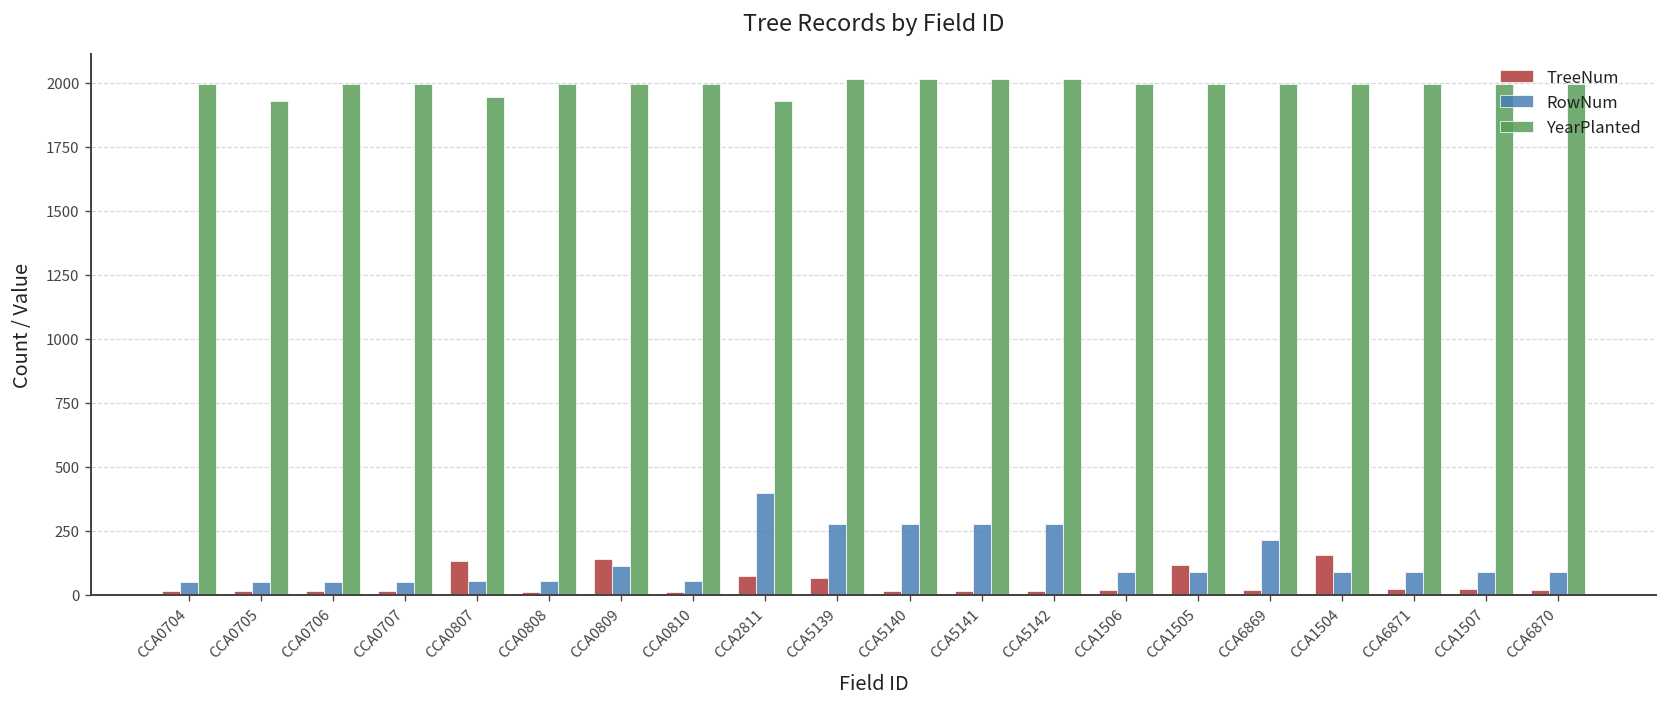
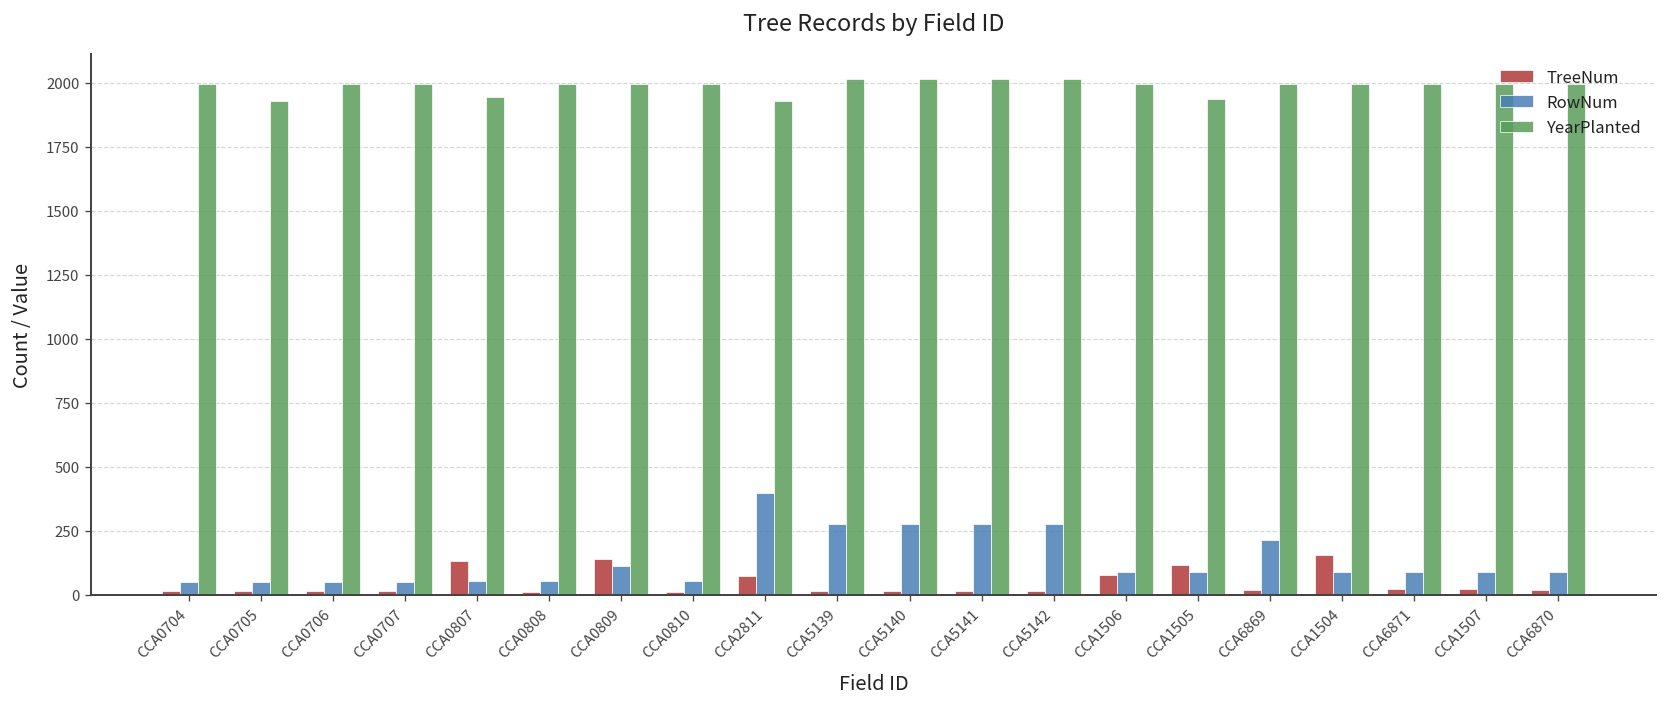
  {
    "TreeNum": {
      "CCA0704": 10,
      "CCA0705": 10,
      "CCA0706": 20,
      "CCA0707": 20,
      "CCA0807": 130,
      "CCA0809": 140,
      "CCA0810": 10,
      "CCA2811": 70,
-     "CCA5139": 70,
+     "CCA5139": 10,
      "CCA5140": 10,
      "CCA5141": 20,
      "CCA5142": 20,
-     "CCA1506": 20,
+     "CCA1506": 80,
      "CCA1505": 120,
      "CCA6869": 20,
      "CCA1504": 150,
      "CCA6871": 20,
      "CCA1507": 20,
      "CCA6870": 20
    },
    "RowNum": {
      "CCA0704": 50,
      "CCA0705": 50,
      "CCA0706": 50,
      "CCA0707": 50,
      "CCA0807": 50,
      "CCA0808": 50,
      "CCA0809": 110,
      "CCA0810": 50,
      "CCA2811": 400,
      "CCA5139": 280,
      "CCA5140": 280,
      "CCA5141": 280,
      "CCA5142": 280,
      "CCA1506": 90,
      "CCA1505": 90,
      "CCA6869": 210,
      "CCA1504": 90,
      "CCA6871": 90,
      "CCA1507": 90,
      "CCA6870": 90
    },
    "YearPlanted": {
      "CCA0704": 1990,
      "CCA0705": 1930,
      "CCA0706": 1990,
      "CCA0707": 1990,
      "CCA0807": 1940,
      "CCA0808": 1990,
      "CCA0809": 1990,
      "CCA0810": 1990,
      "CCA2811": 1930,
      "CCA5139": 2010,
      "CCA5140": 2010,
      "CCA5141": 2010,
      "CCA5142": 2010,
      "CCA1506": 2000,
-     "CCA1505": 2000,
+     "CCA1505": 1940,
      "CCA6869": 2000,
      "CCA1504": 2000,
      "CCA6871": 2000,
      "CCA1507": 2000,
      "CCA6870": 2000
    }
  }
